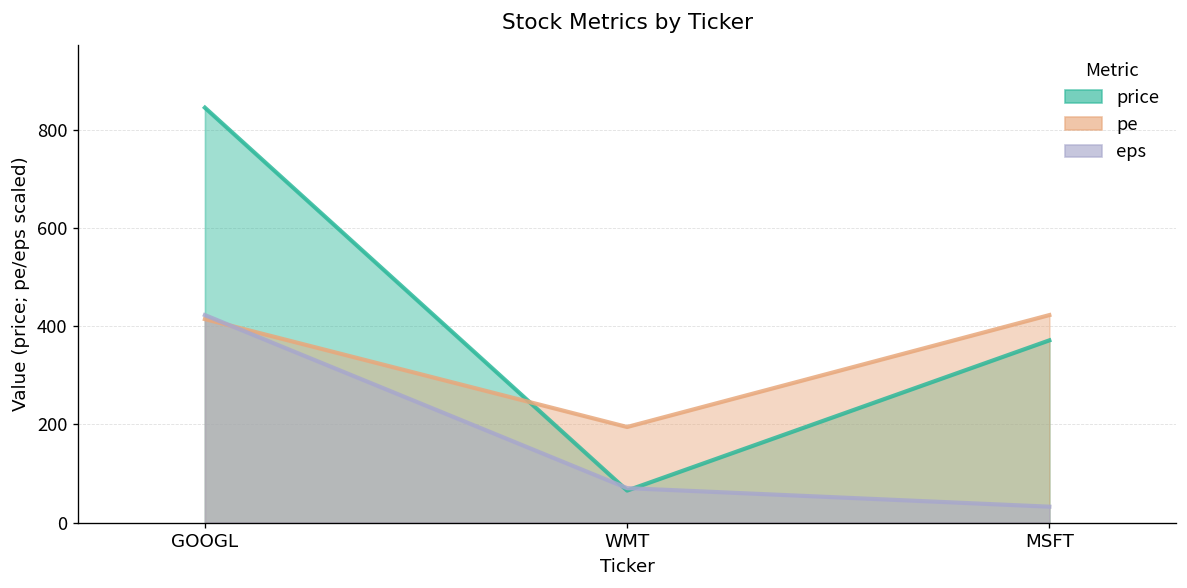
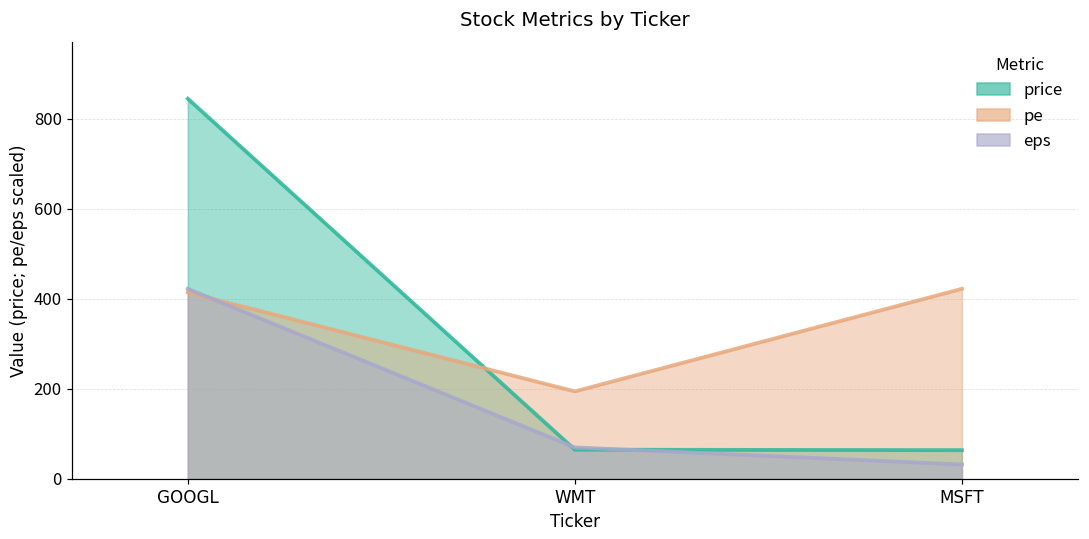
  {
    "price": {
      "GOOGL": 850,
-     "MSFT": 370
+     "MSFT": 60
    },
    "pe": {
      "GOOGL": 410,
      "WMT": 190,
      "MSFT": 420
    },
    "eps": {
      "GOOGL": 420,
      "MSFT": 30
    }
  }
